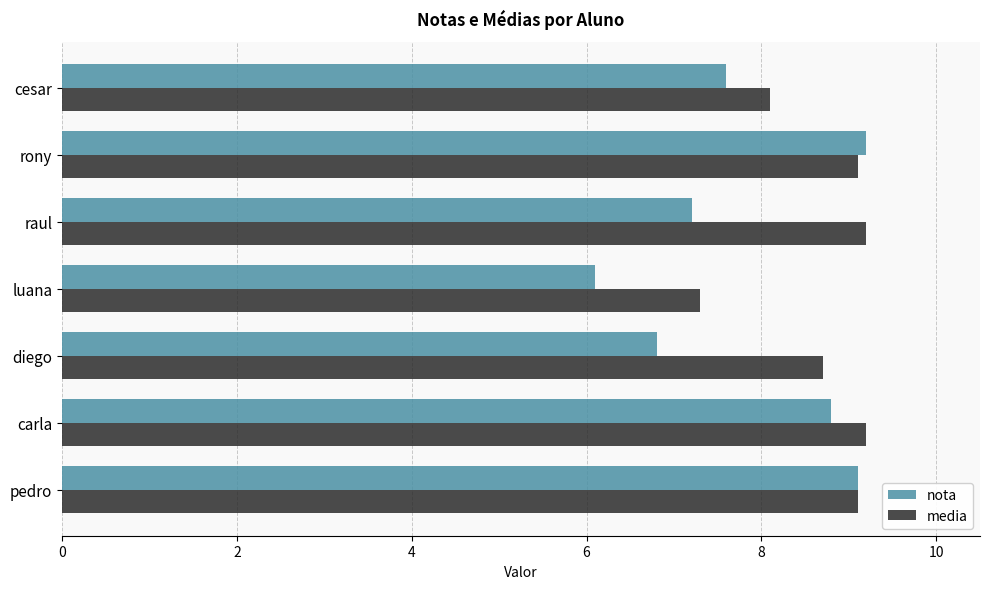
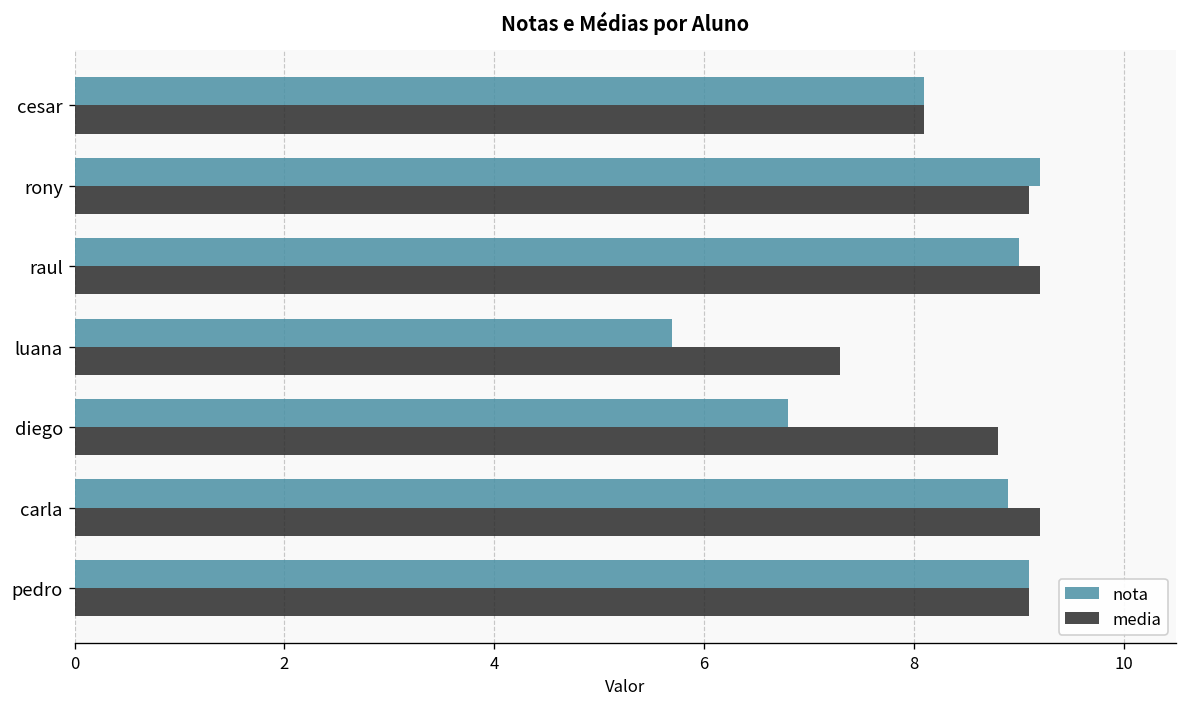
  {
    "nota": {
-     "cesar": 7.6,
+     "cesar": 8.1,
      "rony": 9.2,
-     "raul": 7.2,
-     "luana": 6.1,
+     "raul": 9.0,
+     "luana": 5.7,
      "diego": 6.8,
-     "carla": 8.8,
+     "carla": 8.9,
      "pedro": 9.1
    },
    "media": {
      "cesar": 8.1,
      "rony": 9.1,
      "raul": 9.2,
      "luana": 7.3,
-     "diego": 8.7,
+     "diego": 8.8,
      "carla": 9.2,
      "pedro": 9.1
    }
  }
